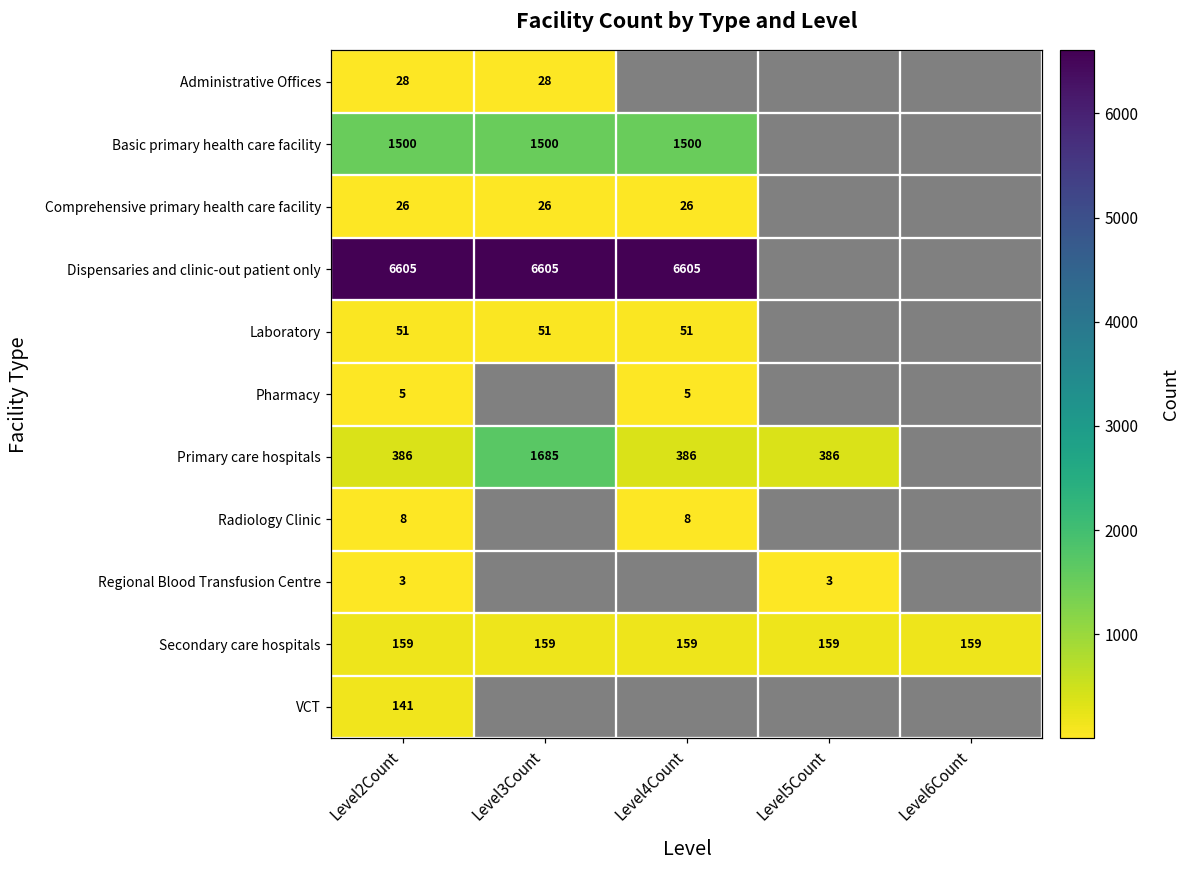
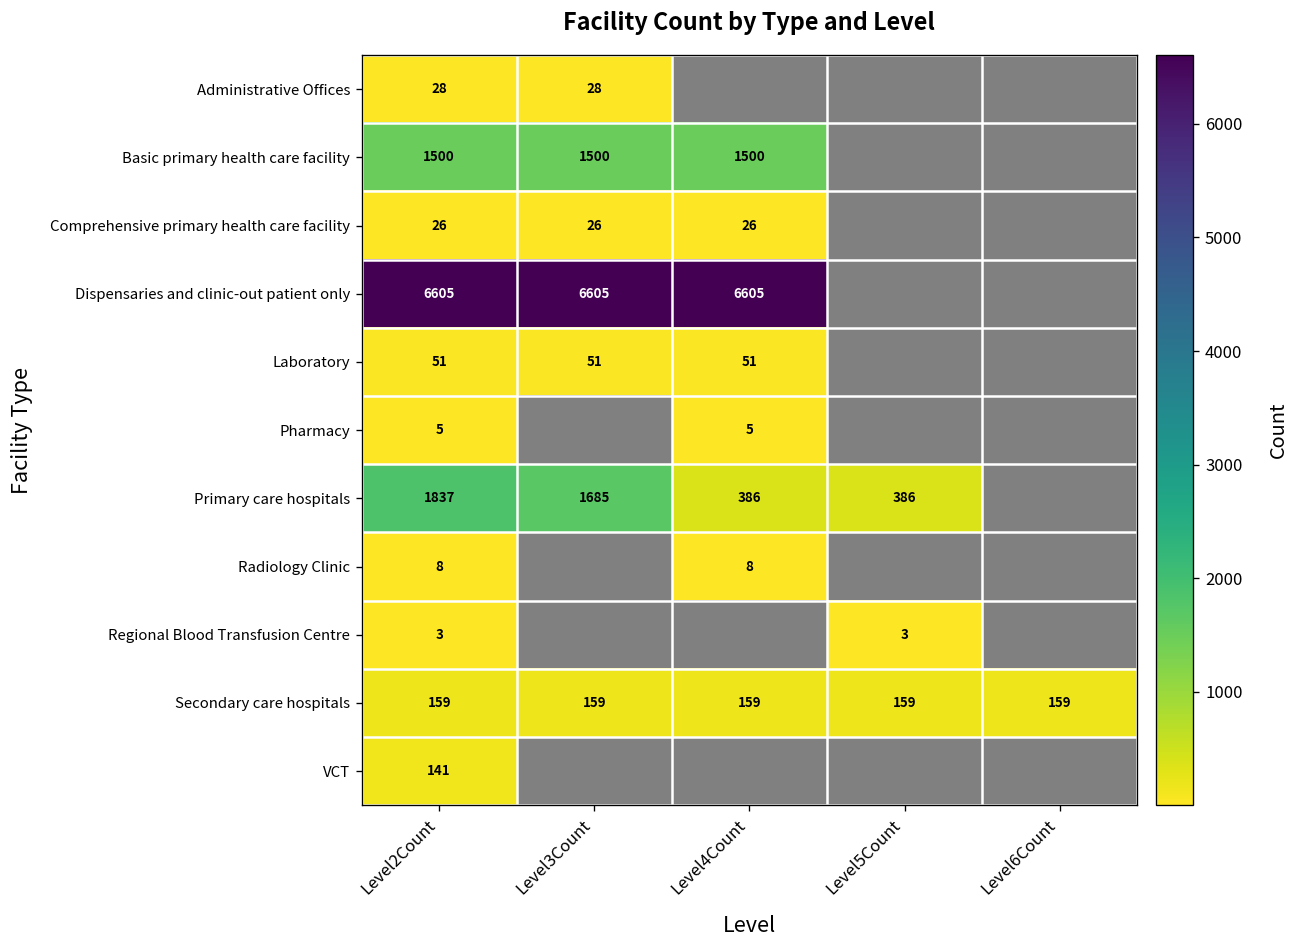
  {
    "Administrative Offices": {
      "Level2Count": 28,
      "Level3Count": 28
    },
    "Basic primary health care facility": {
      "Level2Count": 1500,
      "Level3Count": 1500,
      "Level4Count": 1500
    },
    "Comprehensive primary health care facility": {
      "Level2Count": 26,
      "Level3Count": 26,
      "Level4Count": 26
    },
    "Dispensaries and clinic-out patient only": {
      "Level2Count": 6605,
      "Level3Count": 6605,
      "Level4Count": 6605
    },
    "Laboratory": {
      "Level2Count": 51,
      "Level3Count": 51,
      "Level4Count": 51
    },
    "Pharmacy": {
      "Level2Count": 5,
      "Level4Count": 5
    },
    "Primary care hospitals": {
-     "Level2Count": 386,
+     "Level2Count": 1837,
      "Level3Count": 1685,
      "Level4Count": 386,
      "Level5Count": 386
    },
    "Radiology Clinic": {
      "Level2Count": 8,
      "Level4Count": 8
    },
    "Regional Blood Transfusion Centre": {
      "Level2Count": 3,
      "Level5Count": 3
    },
    "Secondary care hospitals": {
      "Level2Count": 159,
      "Level3Count": 159,
      "Level4Count": 159,
      "Level5Count": 159,
      "Level6Count": 159
    },
    "VCT": {
      "Level2Count": 141
    }
  }
